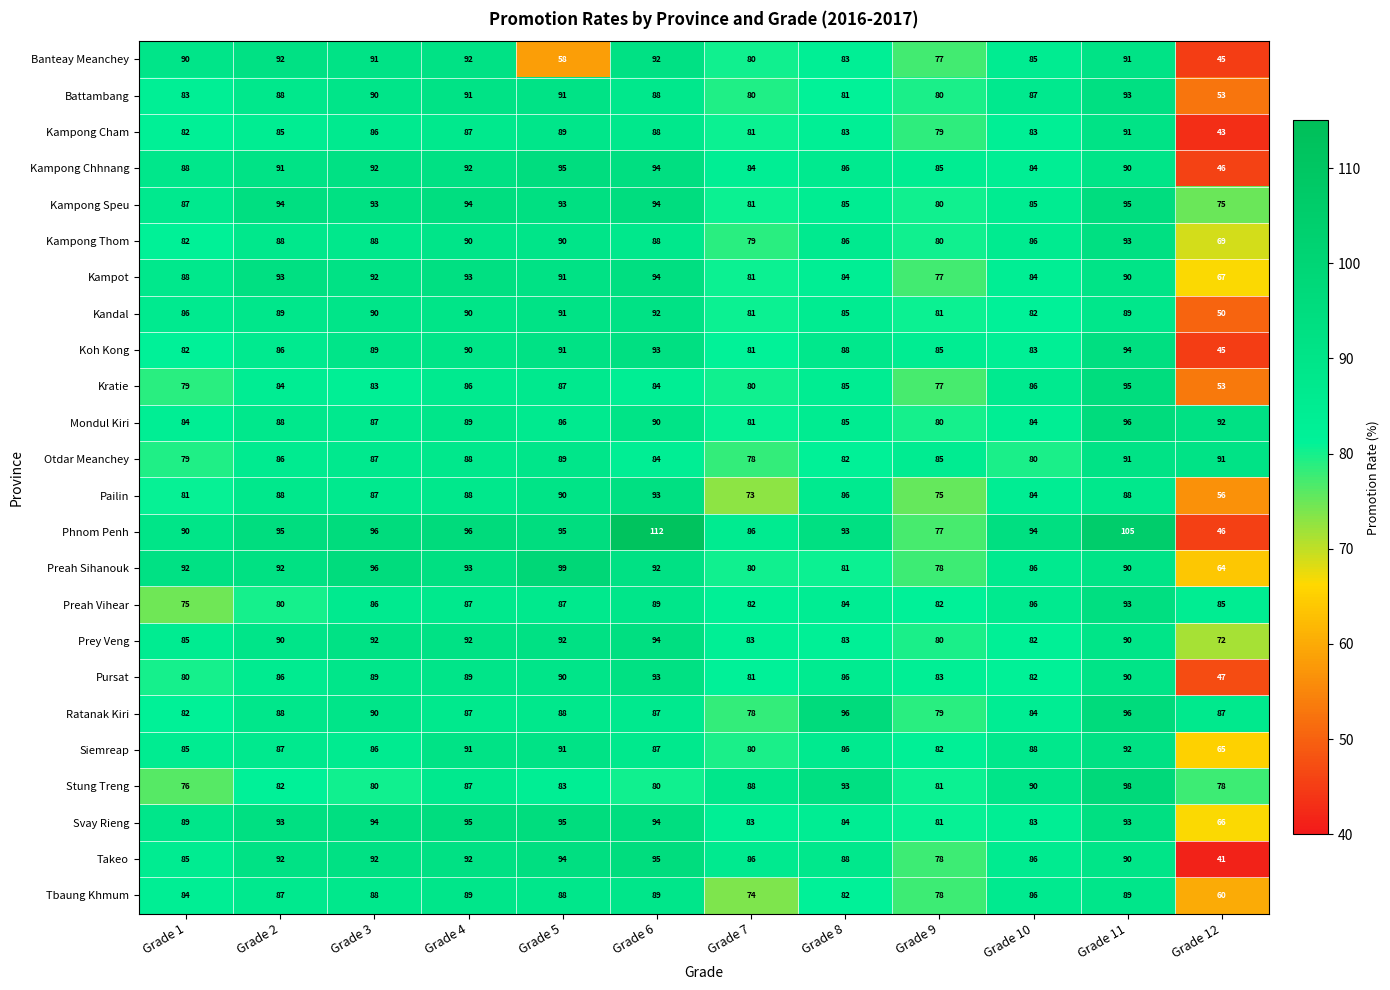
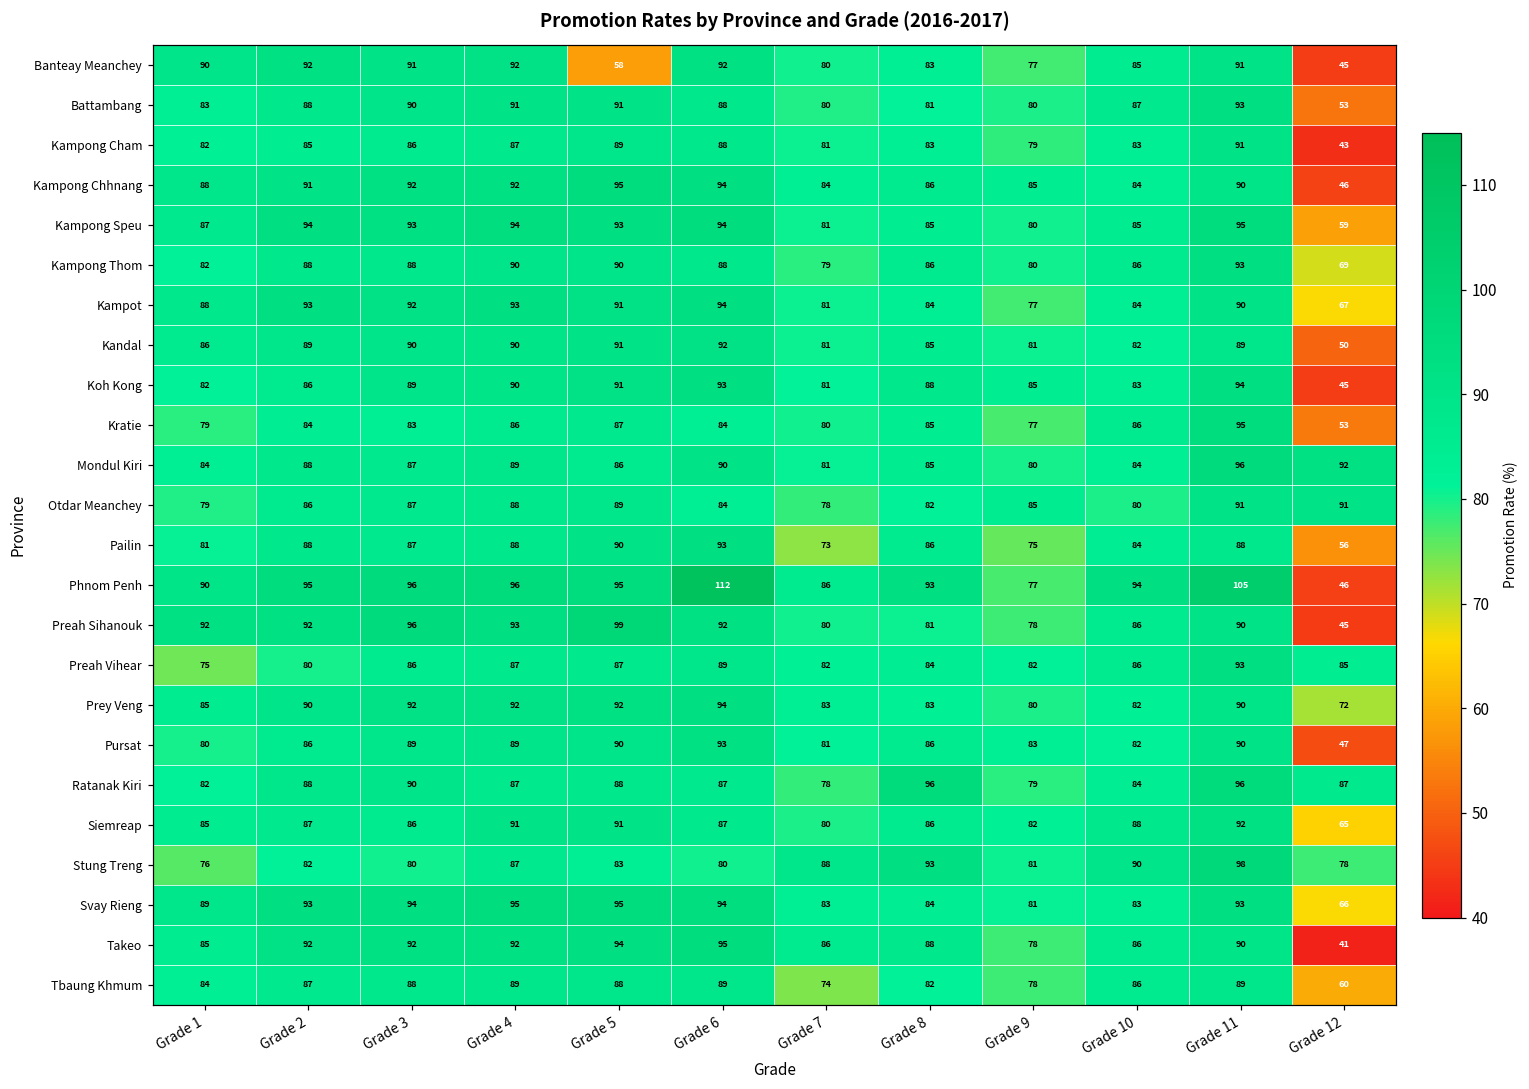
  {
    "Kampong Speu": {
      "Grade 1": 87,
      "Grade 2": 94,
      "Grade 3": 93,
      "Grade 4": 94,
      "Grade 5": 93,
      "Grade 6": 94,
      "Grade 7": 81,
      "Grade 8": 85,
      "Grade 9": 80,
      "Grade 10": 85,
      "Grade 11": 95,
-     "Grade 12": 75
+     "Grade 12": 59
    },
    "Preah Sihanouk": {
      "Grade 1": 92,
      "Grade 2": 92,
      "Grade 3": 96,
      "Grade 4": 93,
      "Grade 5": 99,
      "Grade 6": 92,
      "Grade 7": 80,
      "Grade 8": 81,
      "Grade 9": 78,
      "Grade 10": 86,
      "Grade 11": 90,
-     "Grade 12": 64
+     "Grade 12": 45
    }
  }
